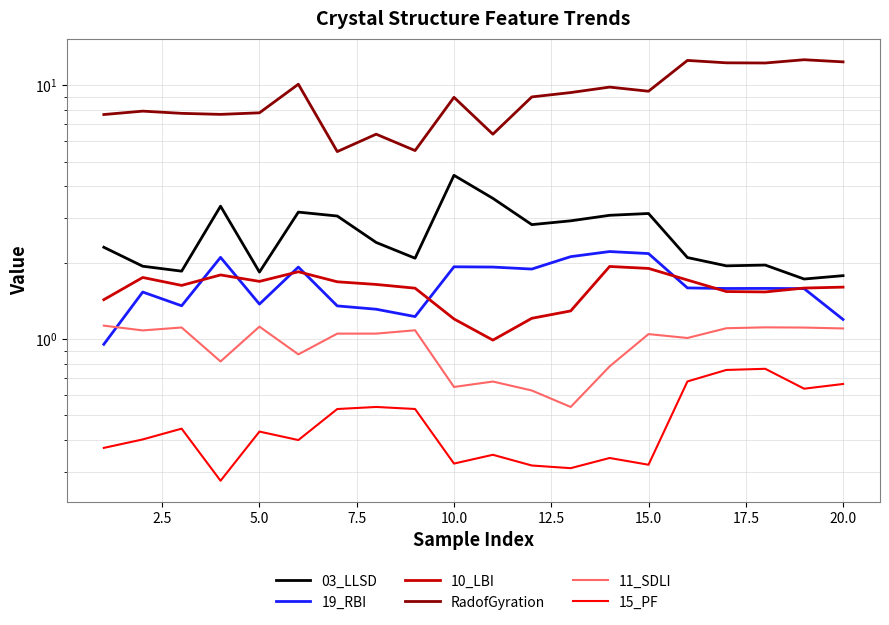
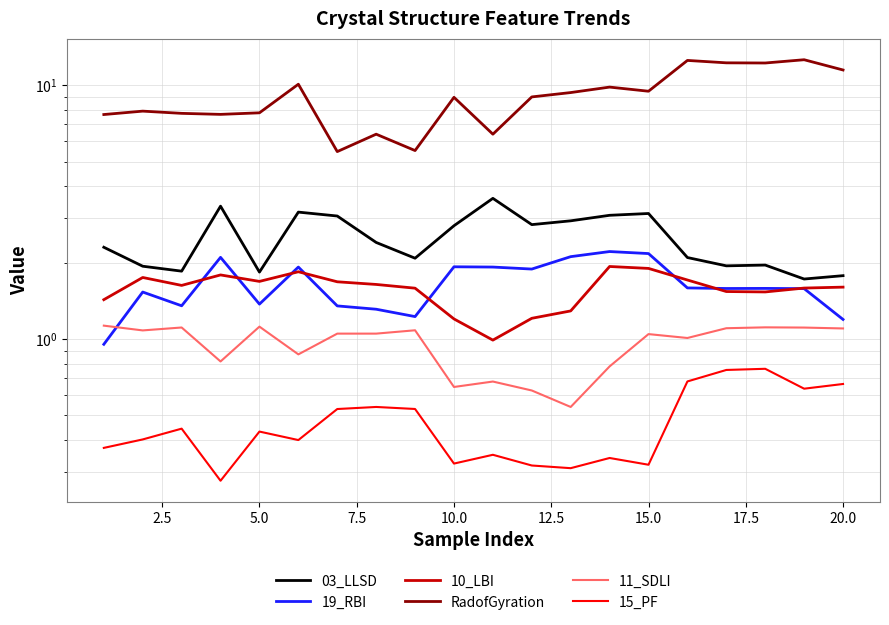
  {
    "03_LLSD": {
      "5.0": 1.8,
-     "10.0": 4.4,
+     "10.0": 2.8,
      "15.0": 3.1,
      "20.0": 1.8
    },
    "19_RBI": {
      "5.0": 1.4,
      "10.0": 1.9,
      "15.0": 2.2,
      "20.0": 1.2
    },
    "RadofGyration": {
      "5.0": 7.8,
      "10.0": 9,
      "15.0": 9.5,
-     "20.0": 12
+     "20.0": 11
    },
    "11_SDLI": {
      "5.0": 1.1,
      "10.0": 0.65,
      "15.0": 1.05,
      "20.0": 1.1
    }
  }
